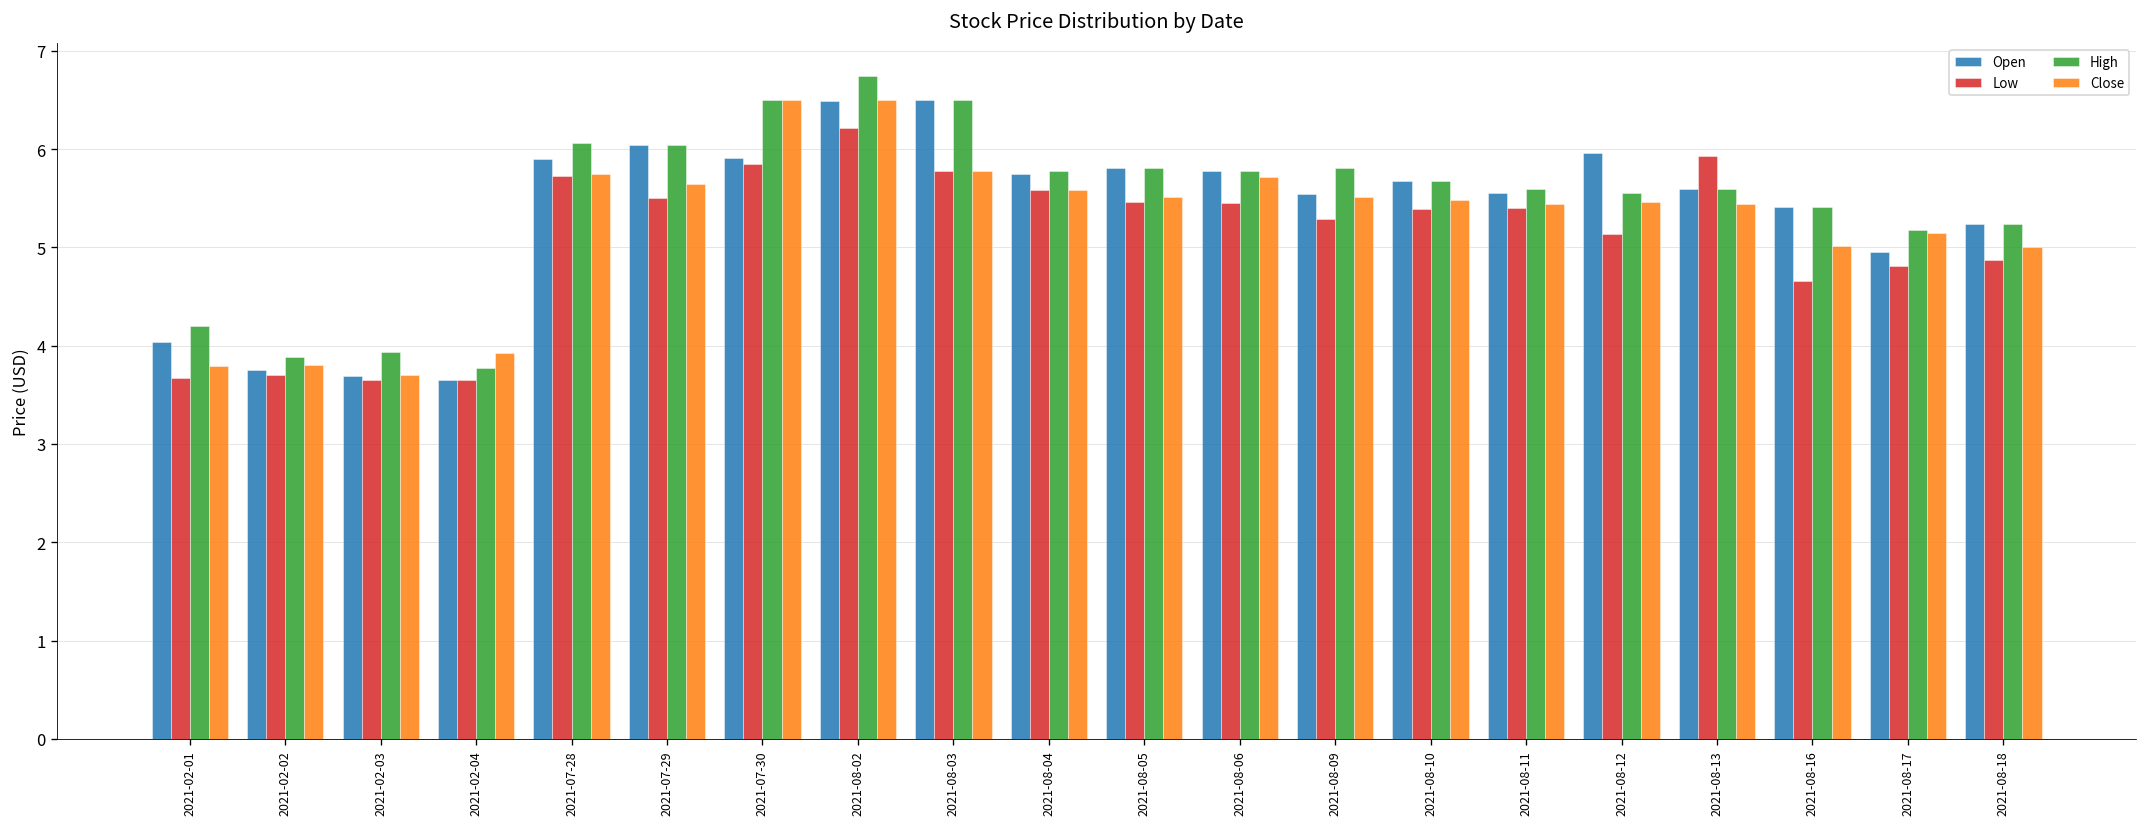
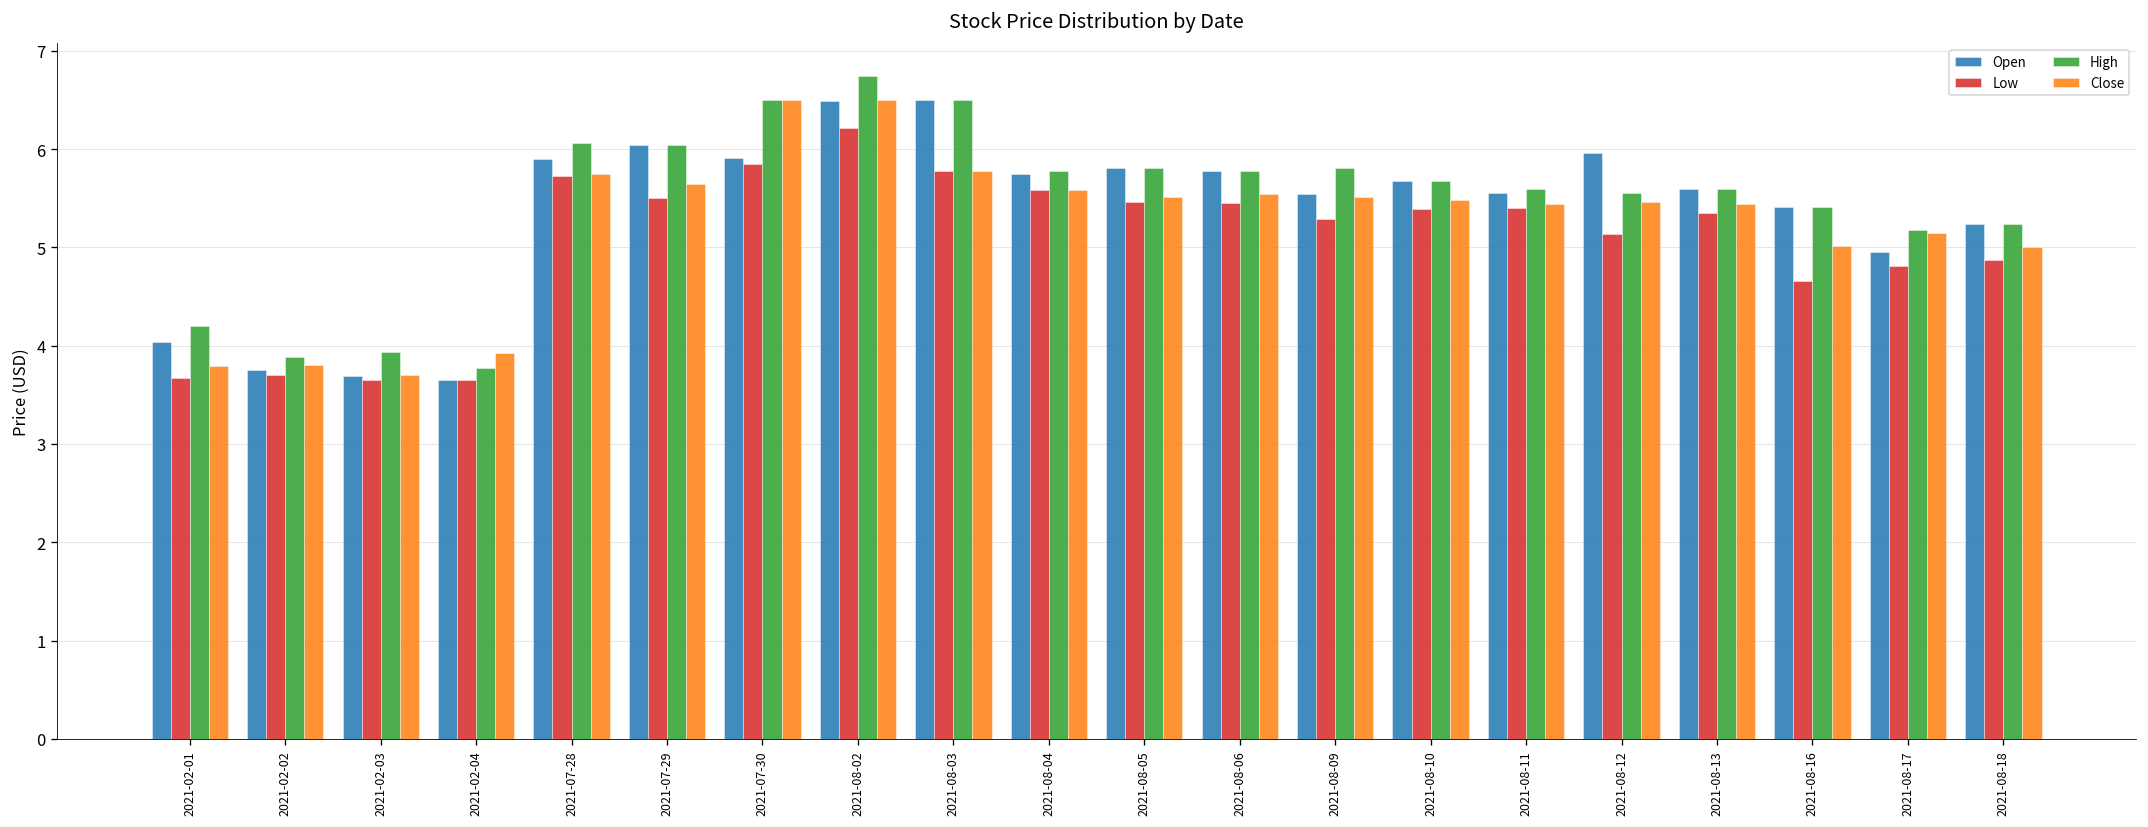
  {
    "Open": {
      "2021-02-01": 4.0,
      "2021-02-02": 3.8,
      "2021-02-03": 3.7,
      "2021-02-04": 3.7,
      "2021-07-28": 5.9,
      "2021-07-29": 6.0,
      "2021-07-30": 5.9,
      "2021-08-02": 6.5,
      "2021-08-03": 6.5,
      "2021-08-04": 5.8,
      "2021-08-05": 5.8,
      "2021-08-06": 5.8,
      "2021-08-09": 5.5,
      "2021-08-10": 5.7,
      "2021-08-11": 5.6,
      "2021-08-12": 6.0,
      "2021-08-13": 5.6,
      "2021-08-16": 5.4,
      "2021-08-17": 4.9,
      "2021-08-18": 5.2
    },
    "Low": {
      "2021-02-01": 3.7,
      "2021-02-02": 3.7,
      "2021-02-03": 3.7,
      "2021-02-04": 3.7,
      "2021-07-28": 5.7,
      "2021-07-29": 5.5,
      "2021-07-30": 5.8,
      "2021-08-02": 6.2,
      "2021-08-03": 5.8,
      "2021-08-04": 5.6,
      "2021-08-05": 5.5,
      "2021-08-06": 5.4,
      "2021-08-09": 5.3,
      "2021-08-10": 5.4,
      "2021-08-11": 5.4,
      "2021-08-12": 5.1,
-     "2021-08-13": 5.9,
+     "2021-08-13": 5.3,
      "2021-08-16": 4.7,
      "2021-08-17": 4.8,
      "2021-08-18": 4.9
    },
    "High": {
      "2021-02-01": 4.2,
      "2021-02-02": 3.9,
      "2021-02-03": 3.9,
      "2021-02-04": 3.8,
      "2021-07-28": 6.1,
      "2021-07-29": 6.0,
      "2021-07-30": 6.5,
      "2021-08-02": 6.7,
      "2021-08-03": 6.5,
      "2021-08-04": 5.8,
      "2021-08-05": 5.8,
      "2021-08-06": 5.8,
      "2021-08-09": 5.8,
      "2021-08-10": 5.7,
      "2021-08-11": 5.6,
      "2021-08-12": 5.5,
      "2021-08-13": 5.6,
      "2021-08-16": 5.4,
      "2021-08-17": 5.2,
      "2021-08-18": 5.2
    },
    "Close": {
      "2021-02-01": 3.8,
      "2021-02-02": 3.8,
      "2021-02-03": 3.7,
      "2021-02-04": 3.9,
      "2021-07-28": 5.7,
      "2021-07-29": 5.7,
      "2021-07-30": 6.5,
      "2021-08-02": 6.5,
      "2021-08-03": 5.8,
      "2021-08-04": 5.6,
      "2021-08-05": 5.5,
-     "2021-08-06": 5.7,
+     "2021-08-06": 5.5,
      "2021-08-09": 5.5,
      "2021-08-10": 5.5,
      "2021-08-11": 5.4,
      "2021-08-12": 5.5,
      "2021-08-13": 5.4,
      "2021-08-16": 5.0,
      "2021-08-17": 5.2,
      "2021-08-18": 5.0
    }
  }
